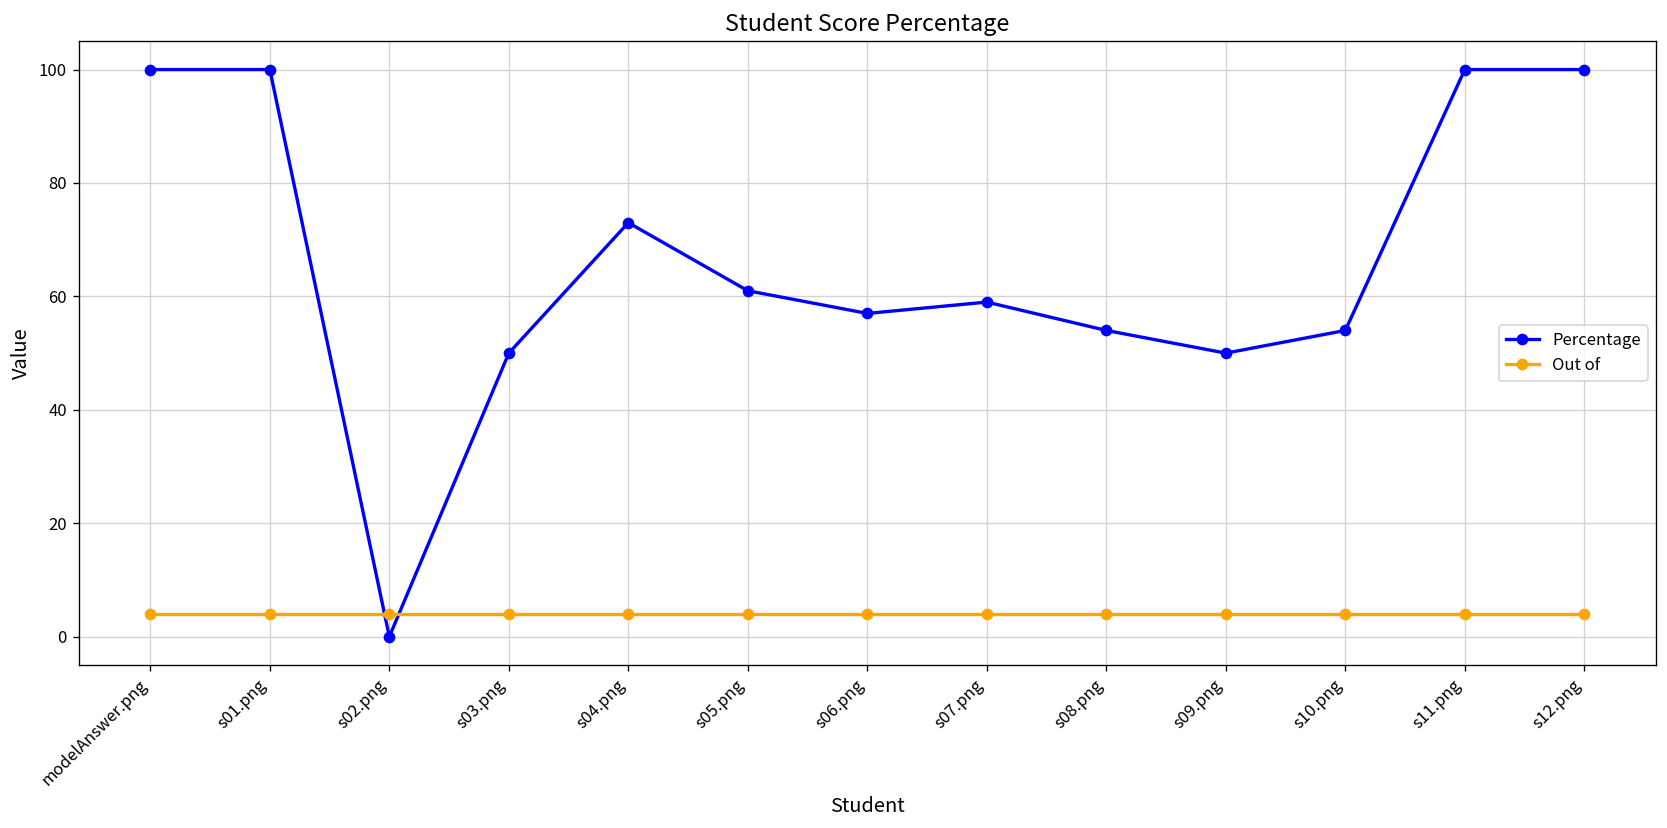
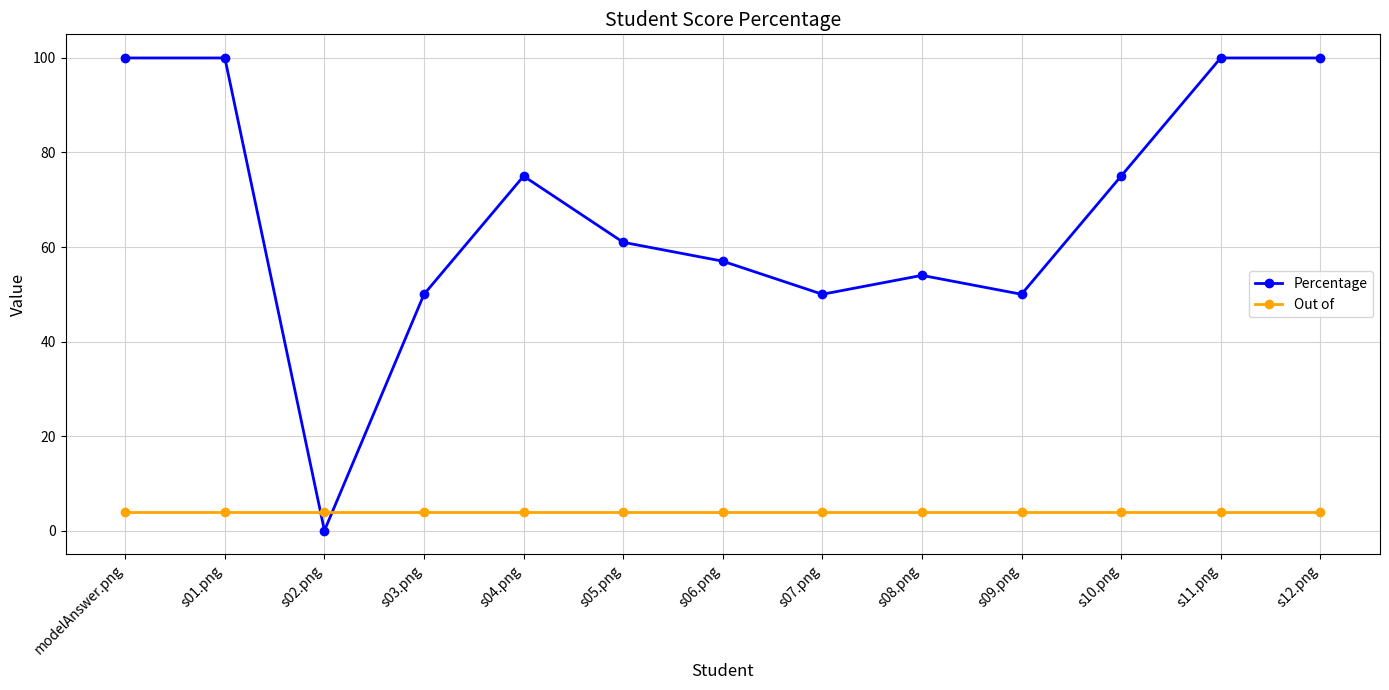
  {
    "Percentage": {
      "modelAnswer.png": 100,
      "s01.png": 100,
      "s02.png": 0,
      "s03.png": 50,
-     "s04.png": 73,
+     "s04.png": 75,
      "s05.png": 61,
      "s06.png": 57,
-     "s07.png": 59,
+     "s07.png": 50,
      "s08.png": 54,
      "s09.png": 50,
-     "s10.png": 54,
+     "s10.png": 75,
      "s11.png": 100,
      "s12.png": 100
    },
    "Out of": {
      "modelAnswer.png": 4,
      "s01.png": 4,
      "s02.png": 4,
      "s03.png": 4,
      "s04.png": 4,
      "s05.png": 4,
      "s06.png": 4,
      "s07.png": 4,
      "s08.png": 4,
      "s09.png": 4,
      "s10.png": 4,
      "s11.png": 4,
      "s12.png": 4
    }
  }
